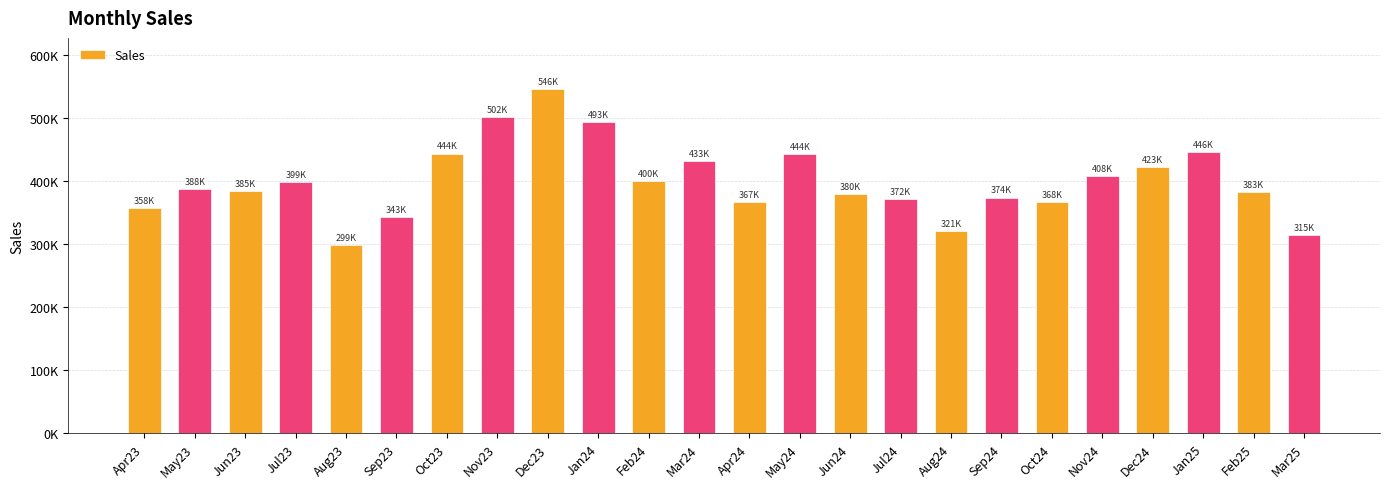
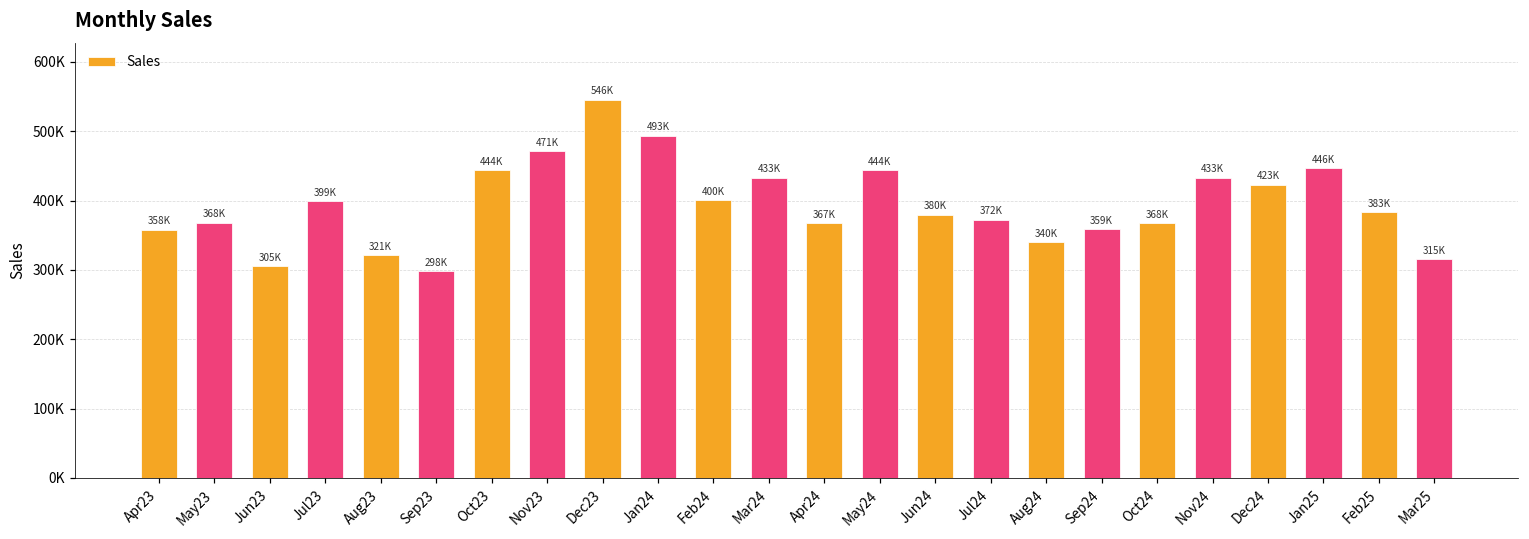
  {
    "Apr23": "358K",
-   "May23": "388K",
-   "Jun23": "385K",
+   "May23": "368K",
+   "Jun23": "305K",
    "Jul23": "399K",
-   "Aug23": "299K",
-   "Sep23": "343K",
+   "Aug23": "321K",
+   "Sep23": "298K",
    "Oct23": "444K",
-   "Nov23": "502K",
+   "Nov23": "471K",
    "Dec23": "546K",
    "Jan24": "493K",
    "Feb24": "400K",
    "Mar24": "433K",
    "Apr24": "367K",
    "May24": "444K",
    "Jun24": "380K",
    "Jul24": "372K",
-   "Aug24": "321K",
-   "Sep24": "374K",
+   "Aug24": "340K",
+   "Sep24": "359K",
    "Oct24": "368K",
-   "Nov24": "408K",
+   "Nov24": "433K",
    "Dec24": "423K",
    "Jan25": "446K",
    "Feb25": "383K",
    "Mar25": "315K"
  }
